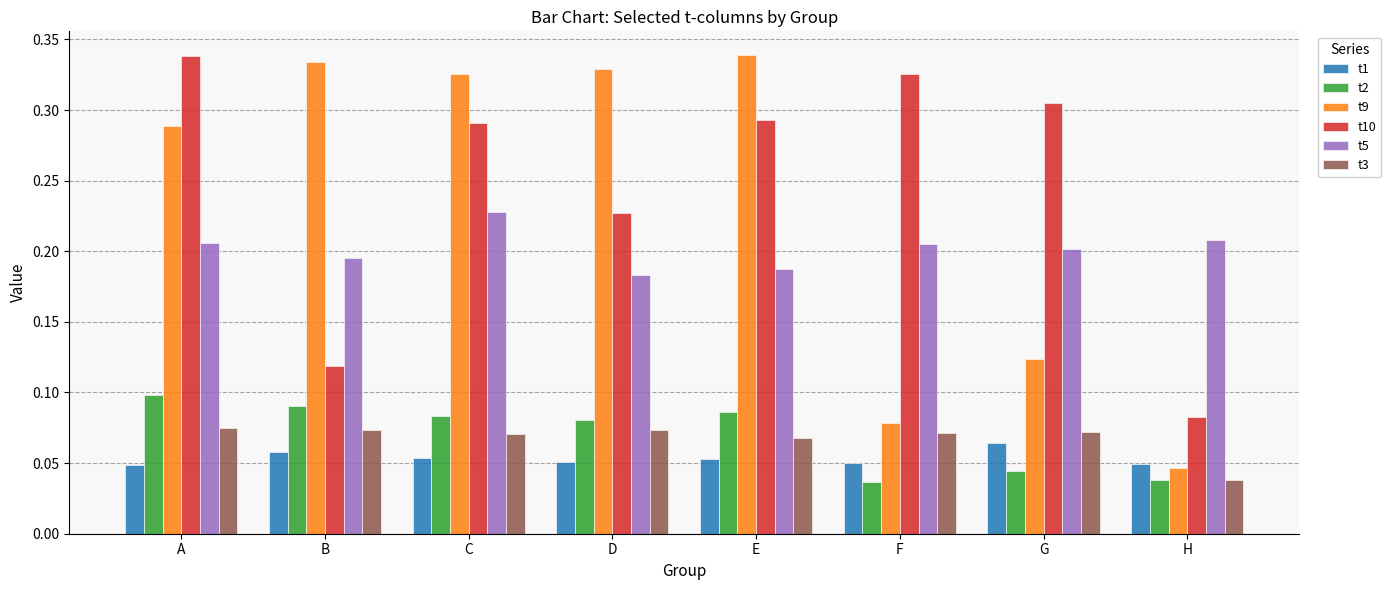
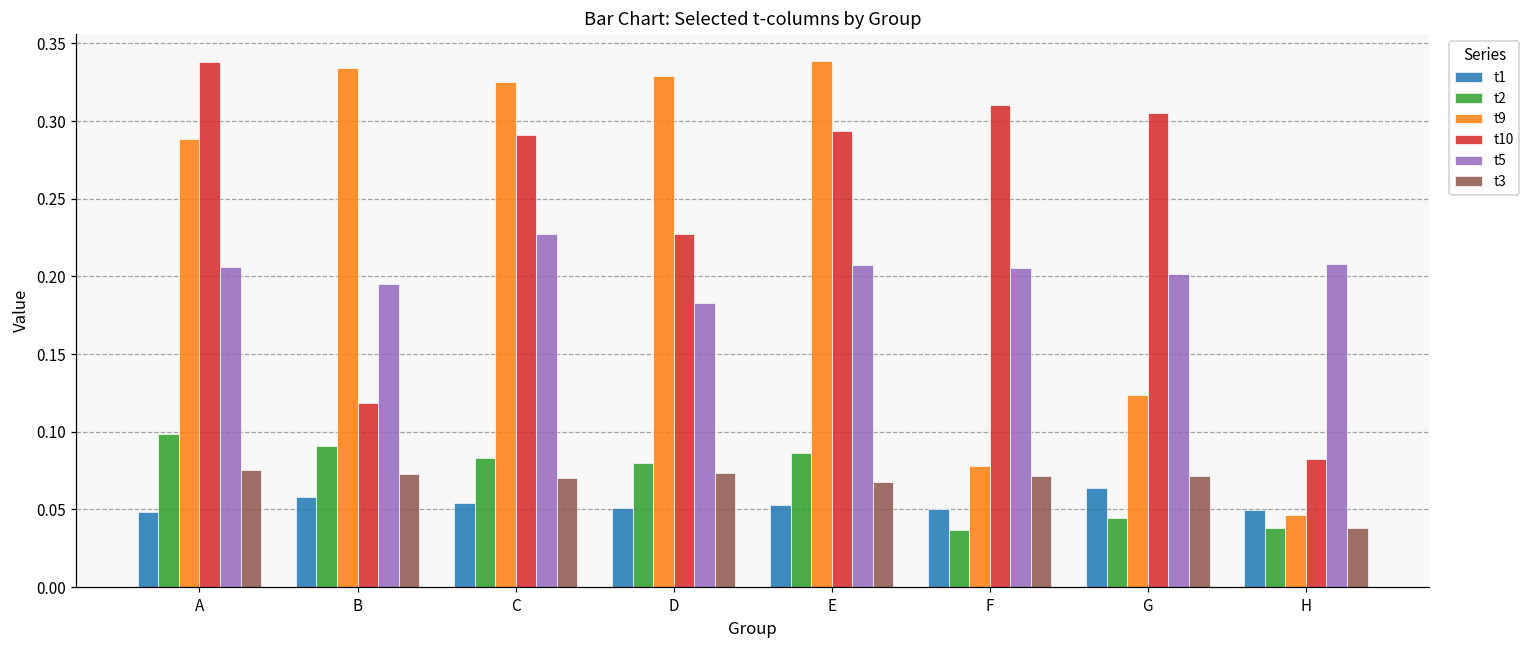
  {
    "t1": {
      "A": 0.049,
      "B": 0.058,
      "C": 0.054,
      "D": 0.051,
      "E": 0.053,
      "F": 0.050,
      "G": 0.064,
      "H": 0.050
    },
    "t2": {
      "A": 0.098,
      "B": 0.091,
      "C": 0.083,
      "D": 0.080,
      "E": 0.086,
      "F": 0.037,
      "G": 0.044,
      "H": 0.038
    },
    "t9": {
      "A": 0.289,
      "B": 0.334,
      "C": 0.325,
      "D": 0.329,
      "E": 0.339,
      "F": 0.078,
      "G": 0.123,
      "H": 0.046
    },
    "t10": {
      "A": 0.338,
      "B": 0.119,
      "C": 0.291,
      "D": 0.227,
      "E": 0.293,
-     "F": 0.326,
+     "F": 0.310,
      "G": 0.305,
      "H": 0.082
    },
    "t5": {
      "A": 0.206,
      "B": 0.195,
      "C": 0.228,
      "D": 0.183,
-     "E": 0.187,
+     "E": 0.207,
      "F": 0.205,
      "G": 0.201,
      "H": 0.208
    },
    "t3": {
      "A": 0.075,
      "B": 0.073,
      "C": 0.070,
      "D": 0.074,
      "E": 0.068,
      "F": 0.071,
      "G": 0.072,
      "H": 0.038
    }
  }
